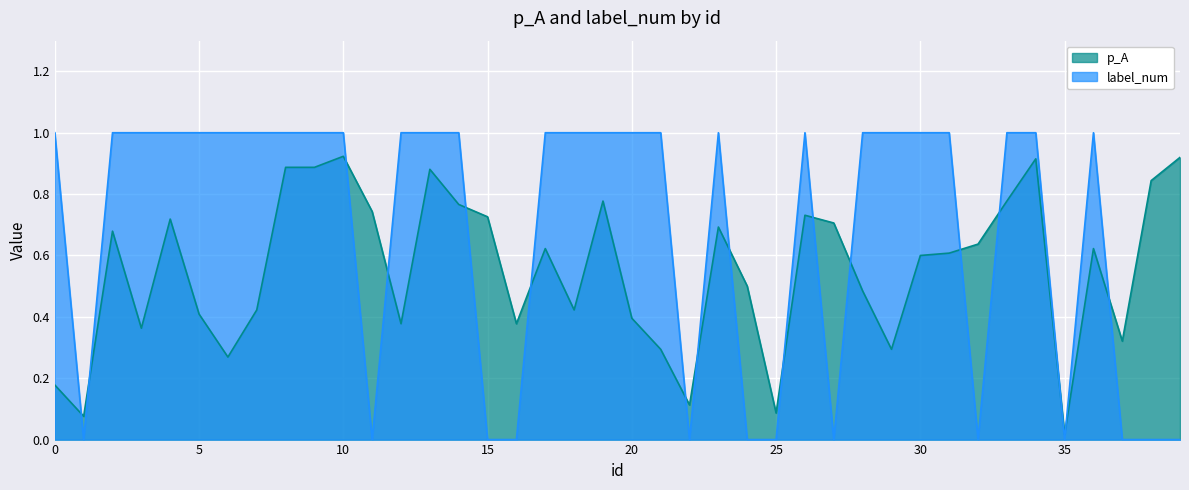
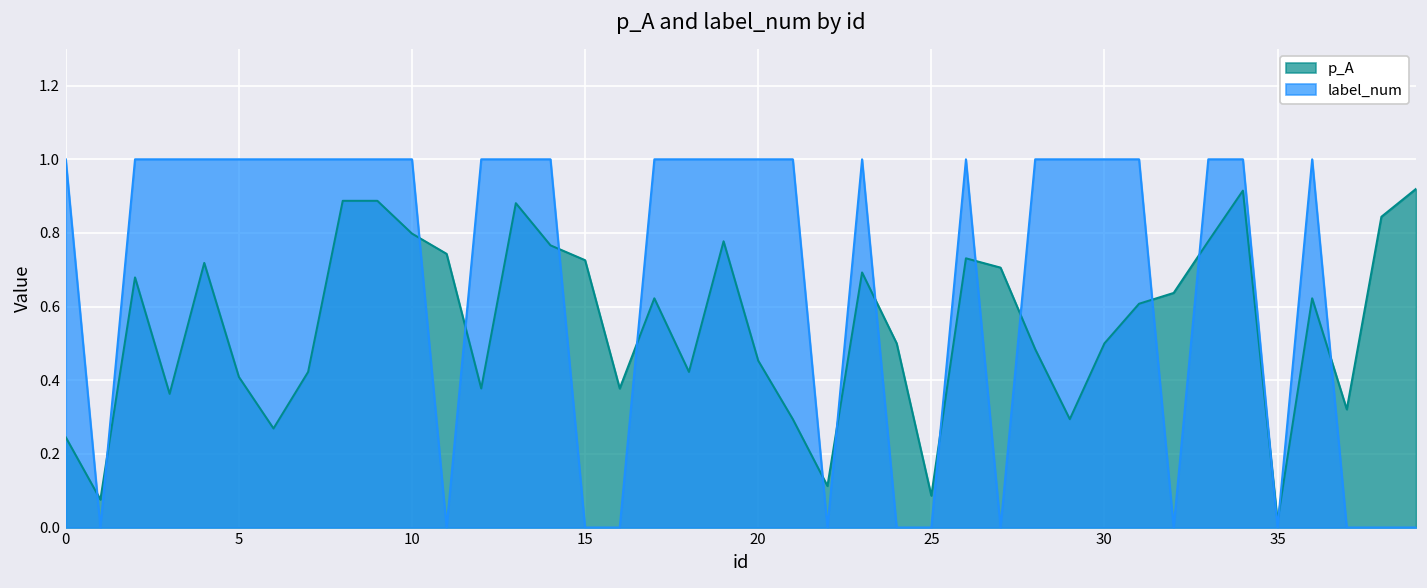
  {
    "p_A": {
-     "0": 0.18,
+     "0": 0.25,
      "5": 0.41,
-     "10": 0.92,
+     "10": 0.80,
      "15": 0.73,
-     "20": 0.40,
+     "20": 0.45,
      "25": 0.09,
-     "30": 0.6,
+     "30": 0.5,
      "35": 0.02
    },
    "label_num": {
      "0": 1.00,
      "5": 1.00,
      "10": 1.00,
      "15": 0.00,
      "20": 1.00,
      "25": 0.00,
      "30": 1.00,
      "35": 0.00
    }
  }
